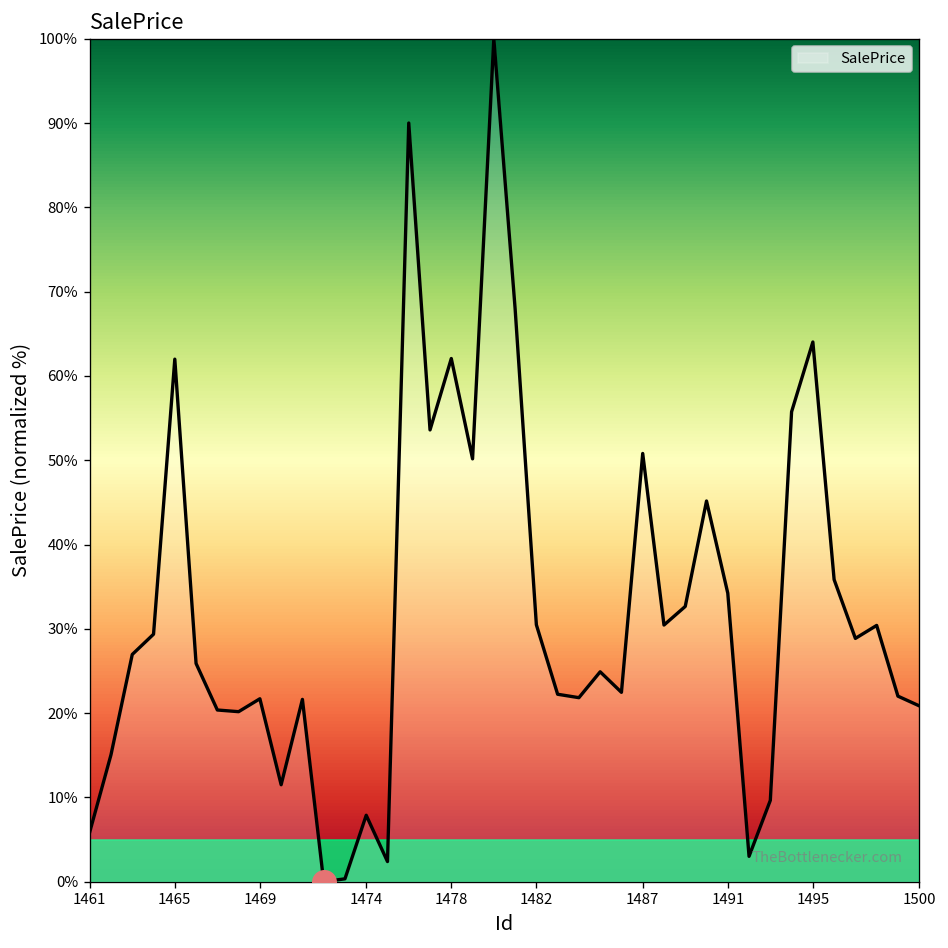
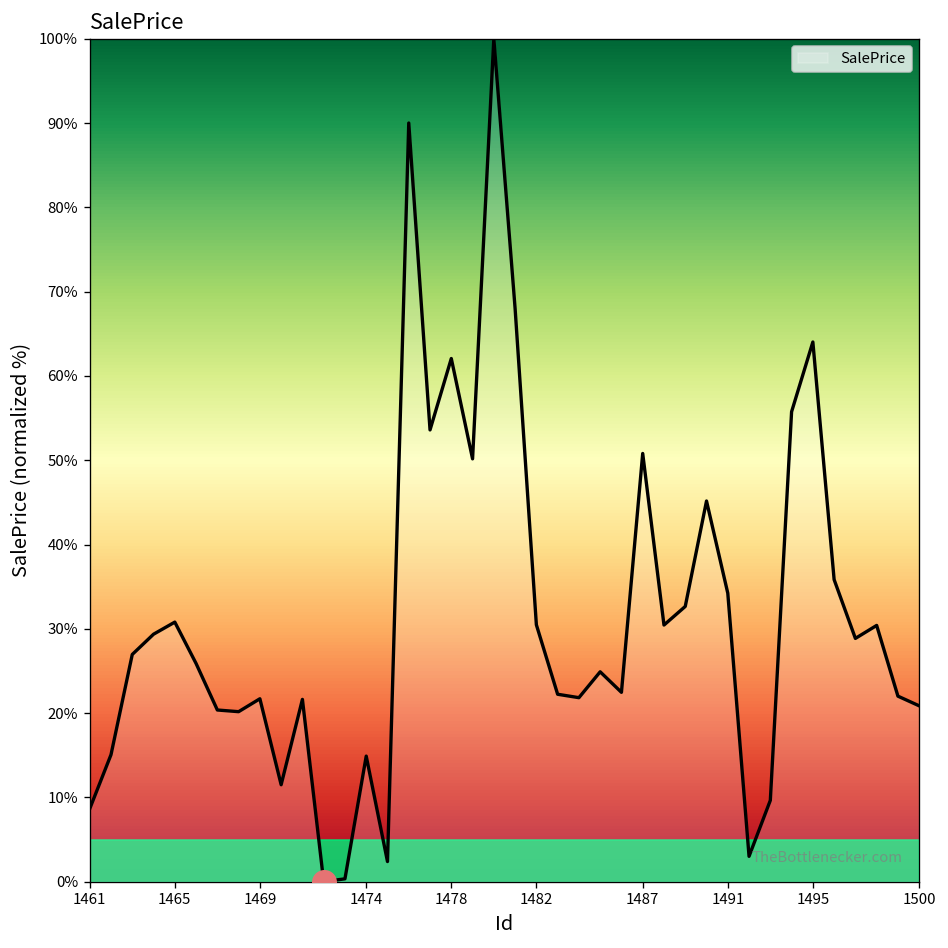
  {
    "SalePrice": {
-     "1461": "6%",
-     "1465": "62%",
+     "1461": "9%",
+     "1465": "31%",
      "1469": "22%",
-     "1474": "8%",
+     "1474": "15%",
      "1478": "62%",
      "1482": "30%",
      "1487": "51%",
      "1491": "34%",
      "1495": "64%",
      "1500": "21%"
    }
  }
